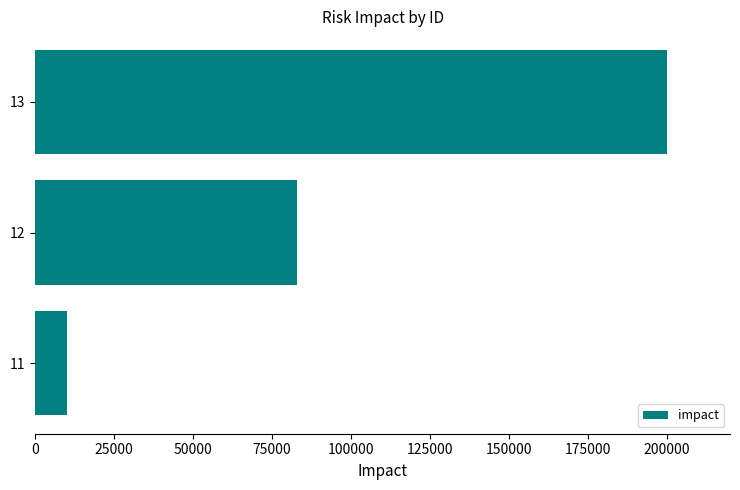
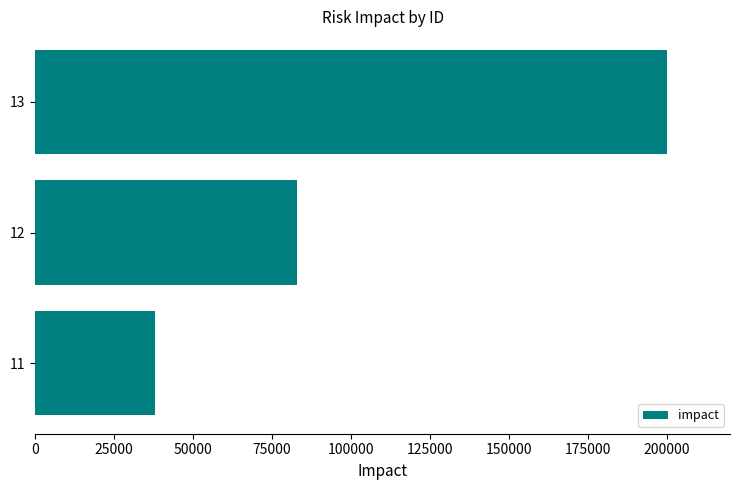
  {
    "13": 200000,
    "12": 83000,
-   "11": 10000
+   "11": 38000
  }
